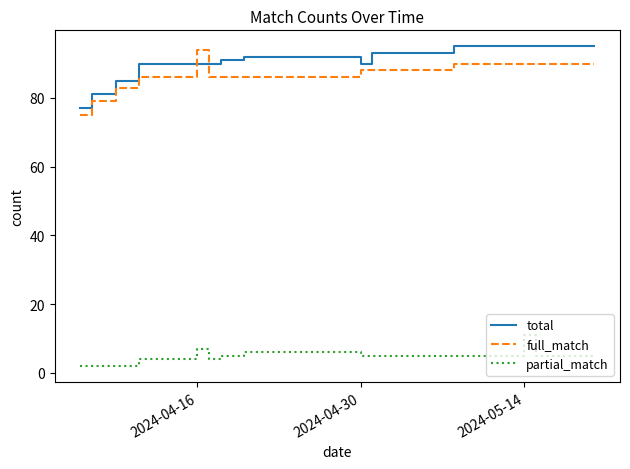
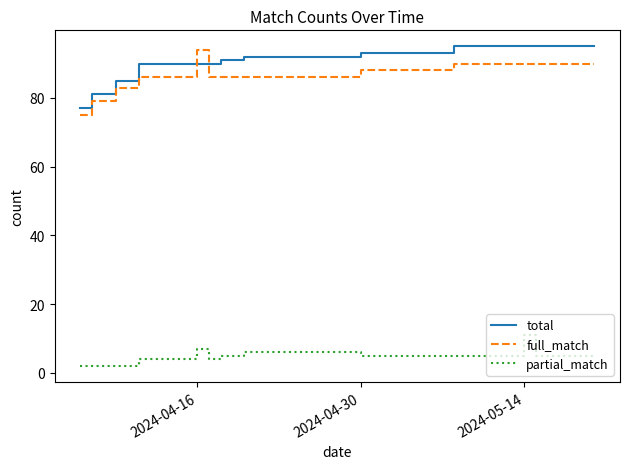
  {
    "total": {
      "2024-04-16": 90,
-     "2024-04-30": 90,
+     "2024-04-30": 93,
      "2024-05-14": 95
    },
    "full_match": {
      "2024-04-16": 94,
      "2024-04-30": 88,
      "2024-05-14": 90
    },
    "partial_match": {
      "2024-04-16": 7,
      "2024-04-30": 5
    }
  }
